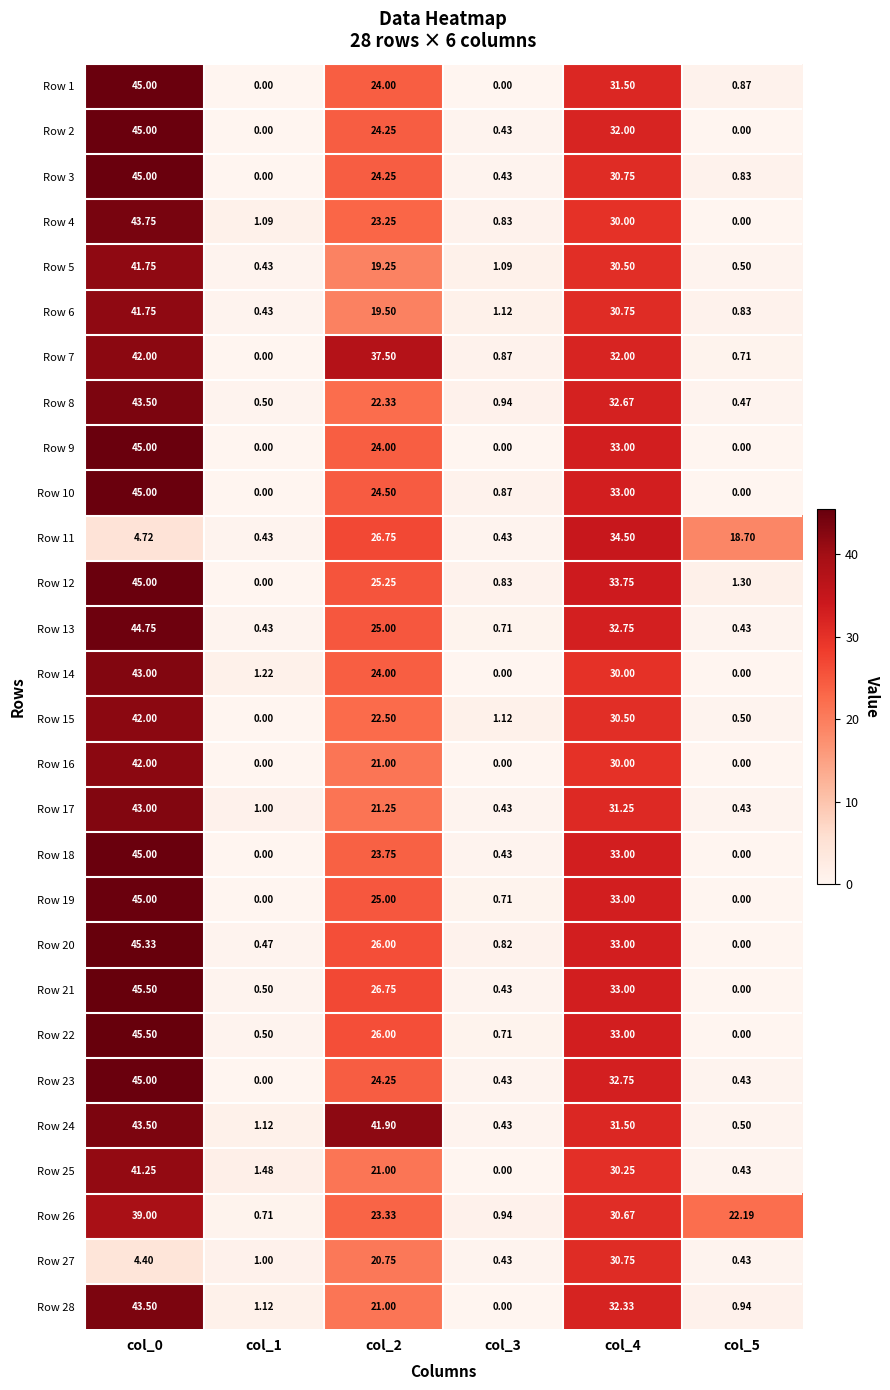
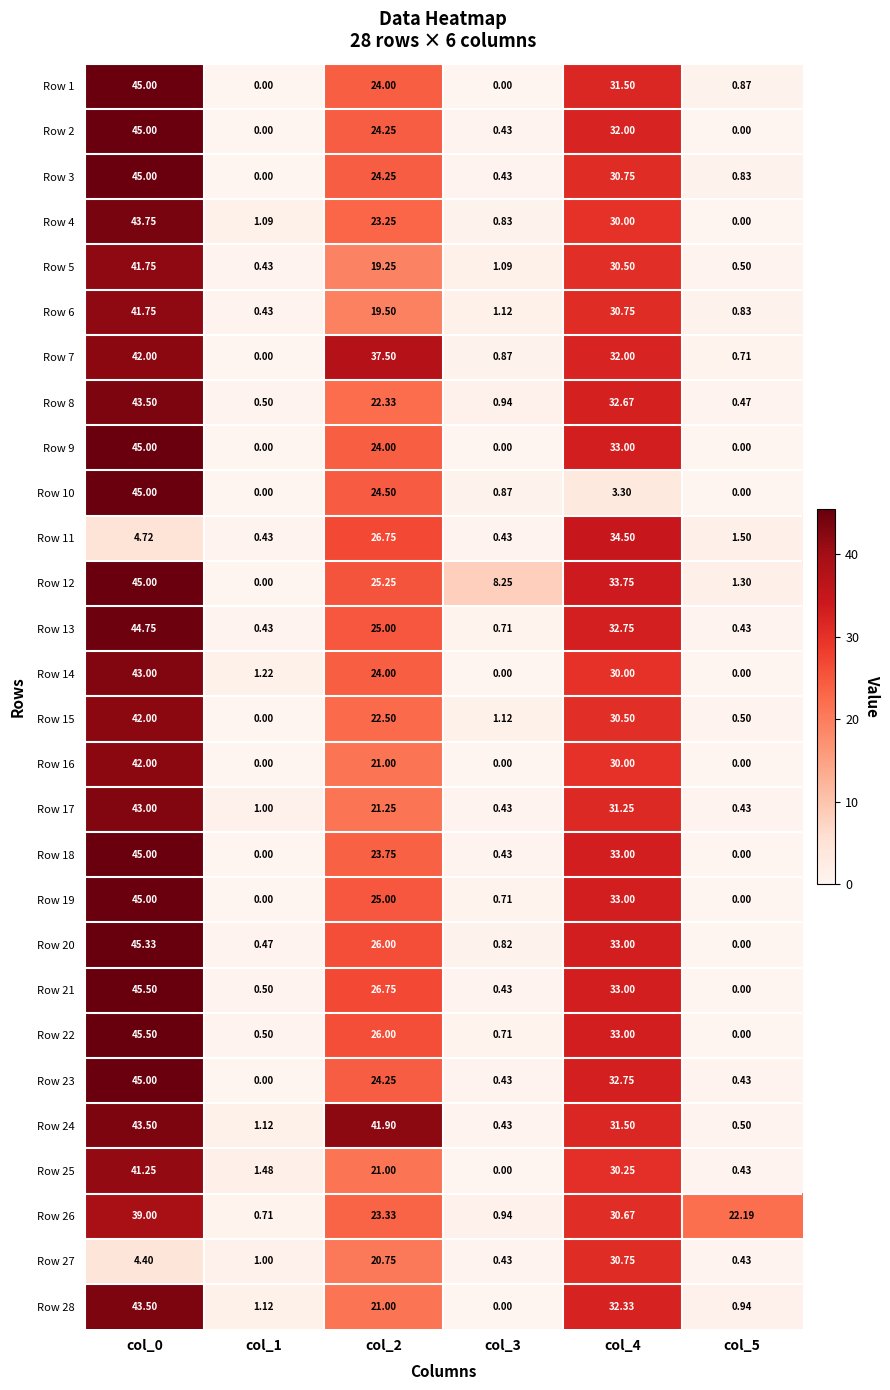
  {
    "Row 1": {
      "col_0": 45.00,
      "col_1": 0.00,
      "col_2": 24.00,
      "col_3": 0.00,
      "col_4": 31.50,
      "col_5": 0.87
    },
    "Row 2": {
      "col_0": 45.00,
      "col_1": 0.00,
      "col_2": 24.25,
      "col_3": 0.43,
      "col_4": 32.00,
      "col_5": 0.00
    },
    "Row 3": {
      "col_0": 45.00,
      "col_1": 0.00,
      "col_2": 24.25,
      "col_3": 0.43,
      "col_4": 30.75,
      "col_5": 0.83
    },
    "Row 4": {
      "col_0": 43.75,
      "col_1": 1.09,
      "col_2": 23.25,
      "col_3": 0.83,
      "col_4": 30.00,
      "col_5": 0.00
    },
    "Row 5": {
      "col_0": 41.75,
      "col_1": 0.43,
      "col_2": 19.25,
      "col_3": 1.09,
      "col_4": 30.50,
      "col_5": 0.50
    },
    "Row 6": {
      "col_0": 41.75,
      "col_1": 0.43,
      "col_2": 19.50,
      "col_3": 1.12,
      "col_4": 30.75,
      "col_5": 0.83
    },
    "Row 7": {
      "col_0": 42.00,
      "col_1": 0.00,
      "col_2": 37.50,
      "col_3": 0.87,
      "col_4": 32.00,
      "col_5": 0.71
    },
    "Row 8": {
      "col_0": 43.50,
      "col_1": 0.50,
      "col_2": 22.33,
      "col_3": 0.94,
      "col_4": 32.67,
      "col_5": 0.47
    },
    "Row 9": {
      "col_0": 45.00,
      "col_1": 0.00,
      "col_2": 24.00,
      "col_3": 0.00,
      "col_4": 33.00,
      "col_5": 0.00
    },
    "Row 10": {
      "col_0": 45.00,
      "col_1": 0.00,
      "col_2": 24.50,
      "col_3": 0.87,
-     "col_4": 33.00,
+     "col_4": 3.30,
      "col_5": 0.00
    },
    "Row 11": {
      "col_0": 4.72,
      "col_1": 0.43,
      "col_2": 26.75,
      "col_3": 0.43,
      "col_4": 34.50,
-     "col_5": 18.70
+     "col_5": 1.50
    },
    "Row 12": {
      "col_0": 45.00,
      "col_1": 0.00,
      "col_2": 25.25,
-     "col_3": 0.83,
+     "col_3": 8.25,
      "col_4": 33.75,
      "col_5": 1.30
    },
    "Row 13": {
      "col_0": 44.75,
      "col_1": 0.43,
      "col_2": 25.00,
      "col_3": 0.71,
      "col_4": 32.75,
      "col_5": 0.43
    },
    "Row 14": {
      "col_0": 43.00,
      "col_1": 1.22,
      "col_2": 24.00,
      "col_3": 0.00,
      "col_4": 30.00,
      "col_5": 0.00
    },
    "Row 15": {
      "col_0": 42.00,
      "col_1": 0.00,
      "col_2": 22.50,
      "col_3": 1.12,
      "col_4": 30.50,
      "col_5": 0.50
    },
    "Row 16": {
      "col_0": 42.00,
      "col_1": 0.00,
      "col_2": 21.00,
      "col_3": 0.00,
      "col_4": 30.00,
      "col_5": 0.00
    },
    "Row 17": {
      "col_0": 43.00,
      "col_1": 1.00,
      "col_2": 21.25,
      "col_3": 0.43,
      "col_4": 31.25,
      "col_5": 0.43
    },
    "Row 18": {
      "col_0": 45.00,
      "col_1": 0.00,
      "col_2": 23.75,
      "col_3": 0.43,
      "col_4": 33.00,
      "col_5": 0.00
    },
    "Row 19": {
      "col_0": 45.00,
      "col_1": 0.00,
      "col_2": 25.00,
      "col_3": 0.71,
      "col_4": 33.00,
      "col_5": 0.00
    },
    "Row 20": {
      "col_0": 45.33,
      "col_1": 0.47,
      "col_2": 26.00,
      "col_3": 0.82,
      "col_4": 33.00,
      "col_5": 0.00
    },
    "Row 21": {
      "col_0": 45.50,
      "col_1": 0.50,
      "col_2": 26.75,
      "col_3": 0.43,
      "col_4": 33.00,
      "col_5": 0.00
    },
    "Row 22": {
      "col_0": 45.50,
      "col_1": 0.50,
      "col_2": 26.00,
      "col_3": 0.71,
      "col_4": 33.00,
      "col_5": 0.00
    },
    "Row 23": {
      "col_0": 45.00,
      "col_1": 0.00,
      "col_2": 24.25,
      "col_3": 0.43,
      "col_4": 32.75,
      "col_5": 0.43
    },
    "Row 24": {
      "col_0": 43.50,
      "col_1": 1.12,
      "col_2": 41.90,
      "col_3": 0.43,
      "col_4": 31.50,
      "col_5": 0.50
    },
    "Row 25": {
      "col_0": 41.25,
      "col_1": 1.48,
      "col_2": 21.00,
      "col_3": 0.00,
      "col_4": 30.25,
      "col_5": 0.43
    },
    "Row 26": {
      "col_0": 39.00,
      "col_1": 0.71,
      "col_2": 23.33,
      "col_3": 0.94,
      "col_4": 30.67,
      "col_5": 22.19
    },
    "Row 27": {
      "col_0": 4.40,
      "col_1": 1.00,
      "col_2": 20.75,
      "col_3": 0.43,
      "col_4": 30.75,
      "col_5": 0.43
    },
    "Row 28": {
      "col_0": 43.50,
      "col_1": 1.12,
      "col_2": 21.00,
      "col_3": 0.00,
      "col_4": 32.33,
      "col_5": 0.94
    }
  }
